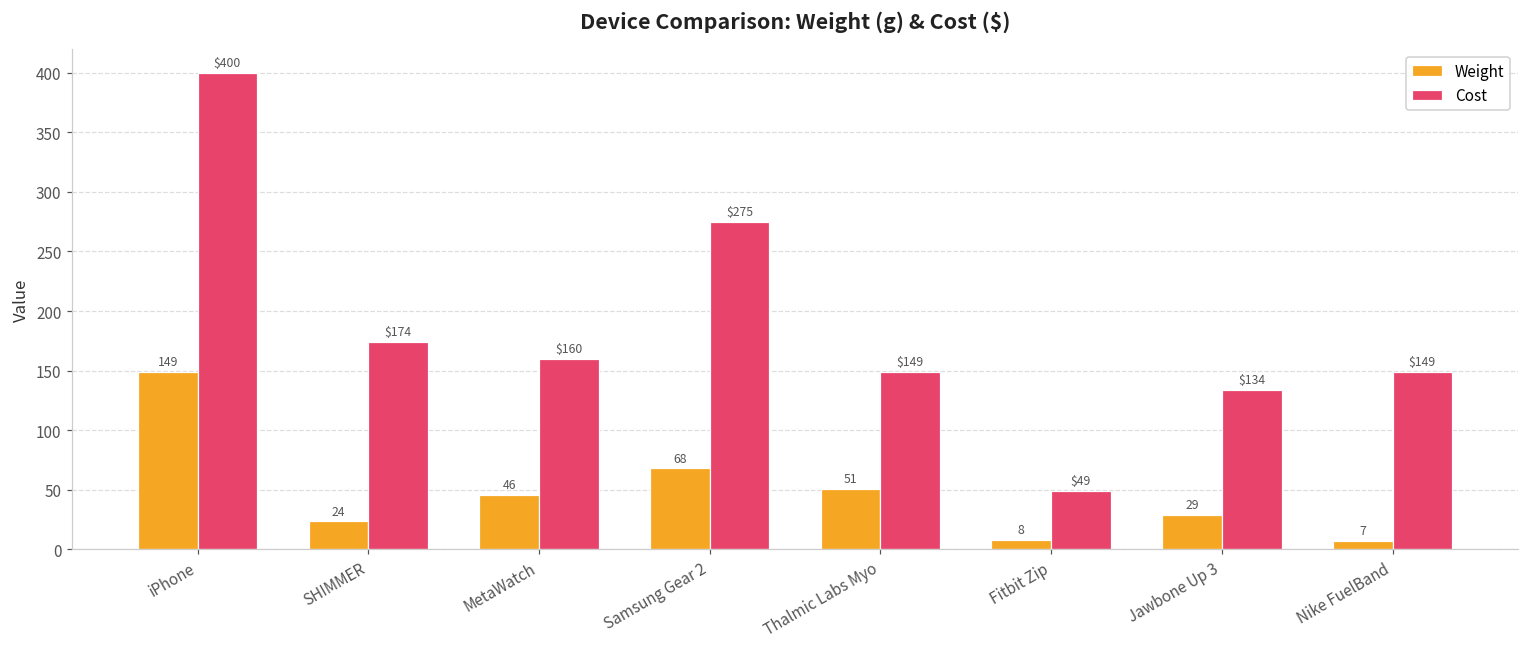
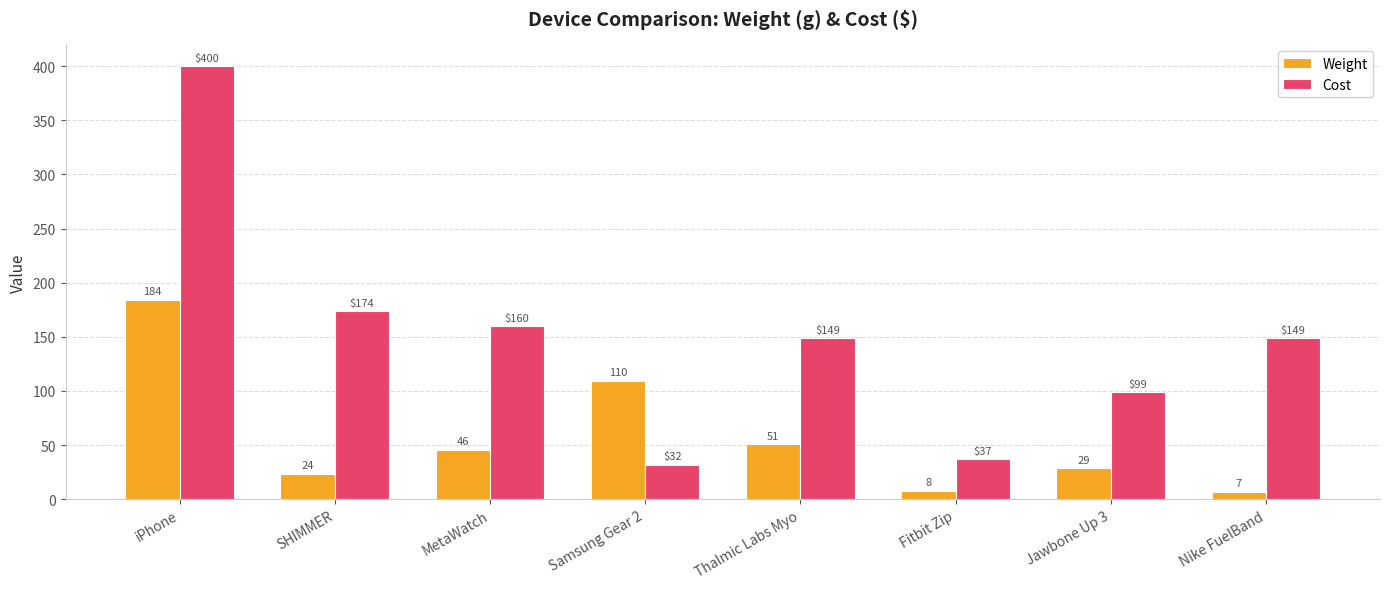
  {
    "Weight": {
-     "iPhone": "149",
+     "iPhone": "184",
      "SHIMMER": "24",
      "MetaWatch": "46",
-     "Samsung Gear 2": "68",
+     "Samsung Gear 2": "110",
      "Thalmic Labs Myo": "51",
      "Fitbit Zip": "8",
      "Jawbone Up 3": "29",
      "Nike FuelBand": "7"
    },
    "Cost": {
      "iPhone": "$400",
      "SHIMMER": "$174",
      "MetaWatch": "$160",
-     "Samsung Gear 2": "$275",
+     "Samsung Gear 2": "$32",
      "Thalmic Labs Myo": "$149",
-     "Fitbit Zip": "$49",
-     "Jawbone Up 3": "$134",
+     "Fitbit Zip": "$37",
+     "Jawbone Up 3": "$99",
      "Nike FuelBand": "$149"
    }
  }
